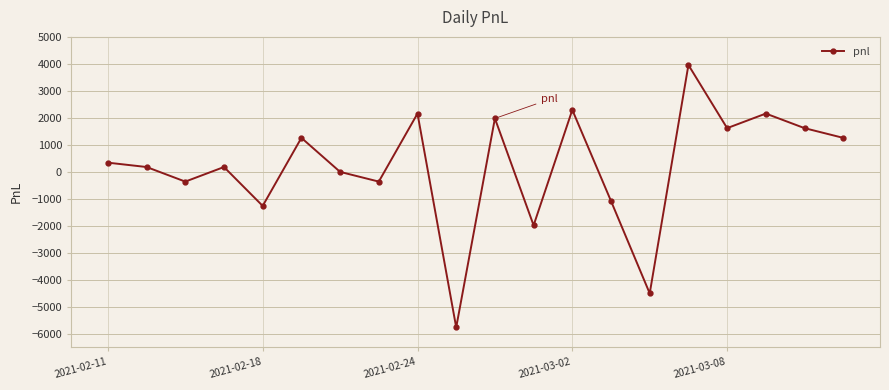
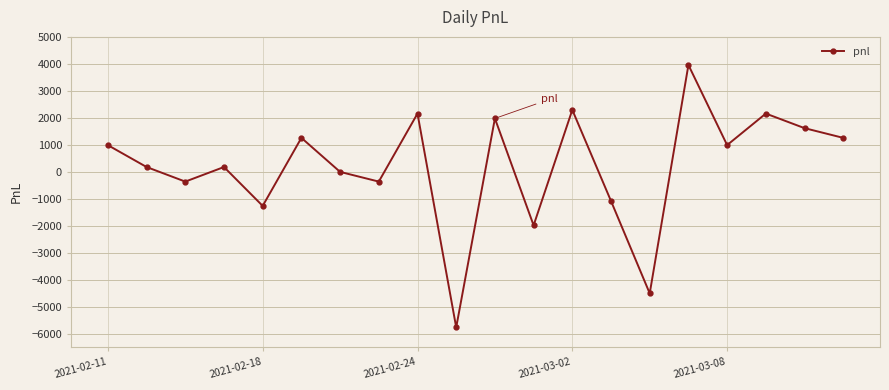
  {
-   "2021-02-11": 300,
+   "2021-02-11": 1000,
    "2021-02-18": -1300,
    "2021-02-24": 2200,
    "2021-03-02": 2300,
-   "2021-03-08": 1600
+   "2021-03-08": 1000
  }
